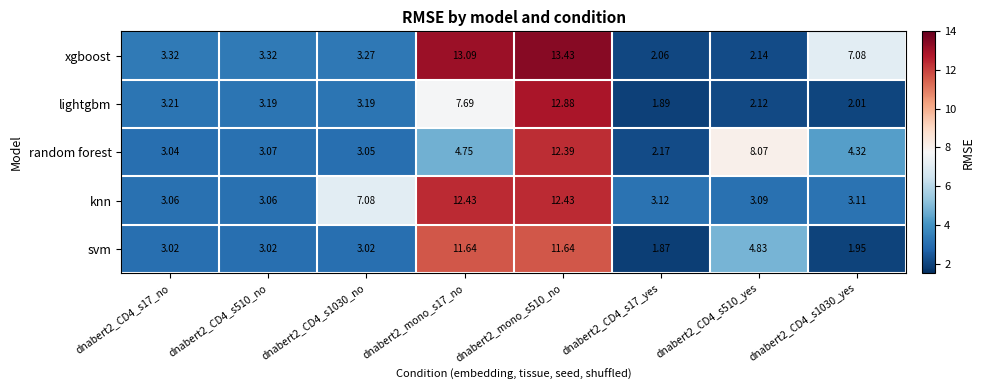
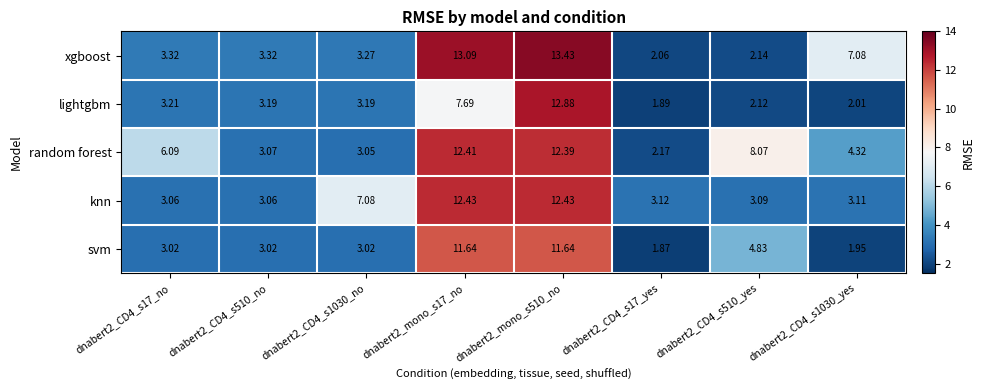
  {
    "xgboost": {
      "dnabert2_CD4_s17_no": 3.32,
      "dnabert2_CD4_s510_no": 3.32,
      "dnabert2_CD4_s1030_no": 3.27,
      "dnabert2_mono_s17_no": 13.09,
      "dnabert2_mono_s510_no": 13.43,
      "dnabert2_CD4_s17_yes": 2.06,
      "dnabert2_CD4_s510_yes": 2.14,
      "dnabert2_CD4_s1030_yes": 7.08
    },
    "lightgbm": {
      "dnabert2_CD4_s17_no": 3.21,
      "dnabert2_CD4_s510_no": 3.19,
      "dnabert2_CD4_s1030_no": 3.19,
      "dnabert2_mono_s17_no": 7.69,
      "dnabert2_mono_s510_no": 12.88,
      "dnabert2_CD4_s17_yes": 1.89,
      "dnabert2_CD4_s510_yes": 2.12,
      "dnabert2_CD4_s1030_yes": 2.01
    },
    "random forest": {
-     "dnabert2_CD4_s17_no": 3.04,
+     "dnabert2_CD4_s17_no": 6.09,
      "dnabert2_CD4_s510_no": 3.07,
      "dnabert2_CD4_s1030_no": 3.05,
-     "dnabert2_mono_s17_no": 4.75,
+     "dnabert2_mono_s17_no": 12.41,
      "dnabert2_mono_s510_no": 12.39,
      "dnabert2_CD4_s17_yes": 2.17,
      "dnabert2_CD4_s510_yes": 8.07,
      "dnabert2_CD4_s1030_yes": 4.32
    },
    "knn": {
      "dnabert2_CD4_s17_no": 3.06,
      "dnabert2_CD4_s510_no": 3.06,
      "dnabert2_CD4_s1030_no": 7.08,
      "dnabert2_mono_s17_no": 12.43,
      "dnabert2_mono_s510_no": 12.43,
      "dnabert2_CD4_s17_yes": 3.12,
      "dnabert2_CD4_s510_yes": 3.09,
      "dnabert2_CD4_s1030_yes": 3.11
    },
    "svm": {
      "dnabert2_CD4_s17_no": 3.02,
      "dnabert2_CD4_s510_no": 3.02,
      "dnabert2_CD4_s1030_no": 3.02,
      "dnabert2_mono_s17_no": 11.64,
      "dnabert2_mono_s510_no": 11.64,
      "dnabert2_CD4_s17_yes": 1.87,
      "dnabert2_CD4_s510_yes": 4.83,
      "dnabert2_CD4_s1030_yes": 1.95
    }
  }
